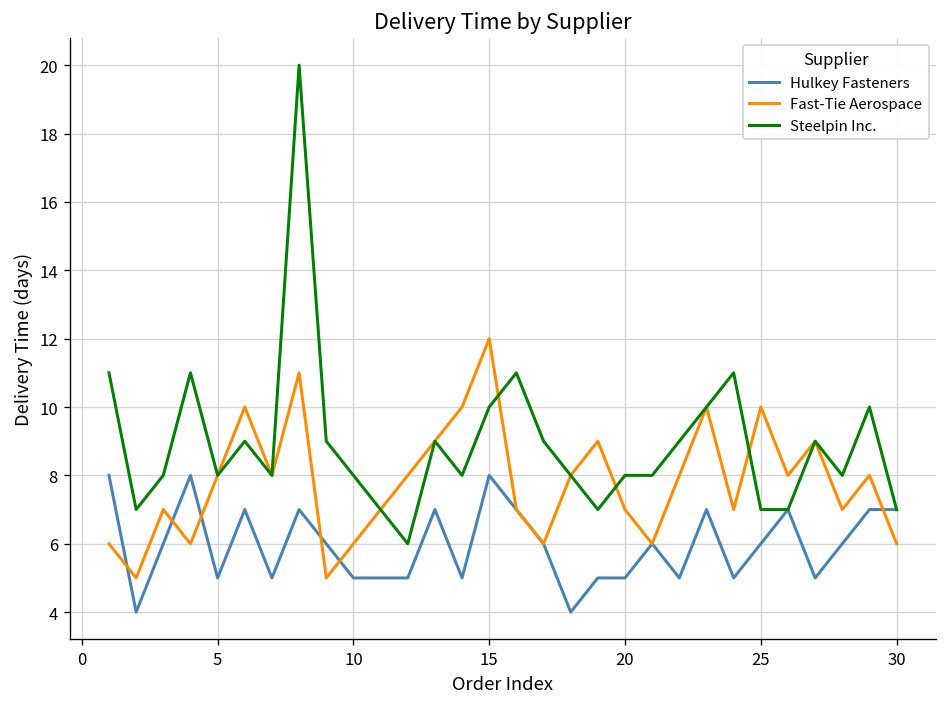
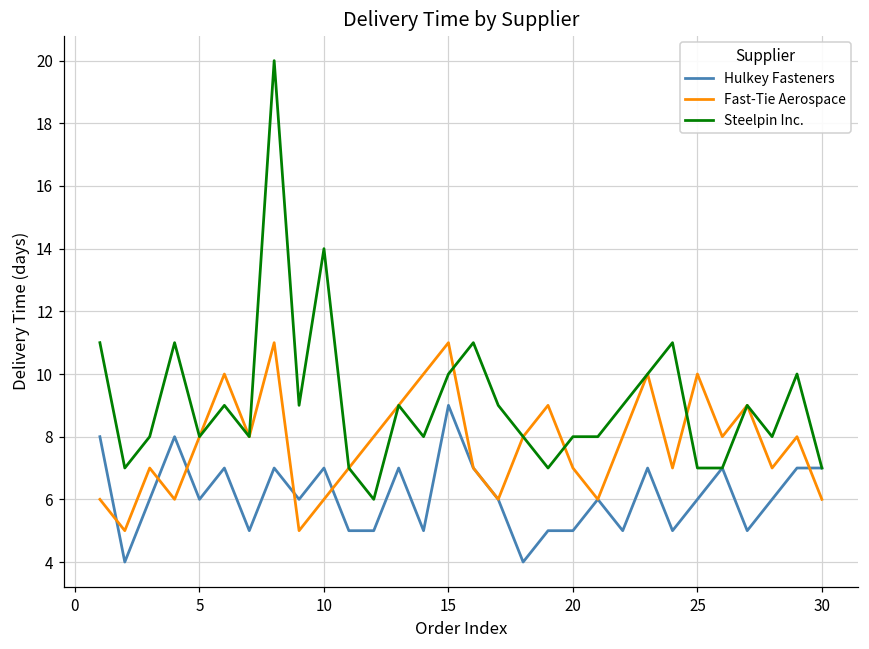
  {
    "Hulkey Fasteners": {
-     "5": 5,
-     "10": 5,
-     "15": 8,
+     "5": 6,
+     "10": 7,
+     "15": 9,
      "20": 5,
      "25": 6
    },
    "Fast-Tie Aerospace": {
      "10": 6,
-     "15": 12,
+     "15": 11,
      "20": 7,
      "25": 10,
      "30": 6
    },
    "Steelpin Inc.": {
-     "10": 8,
+     "10": 14,
      "15": 10,
      "20": 8,
      "25": 7
    }
  }
